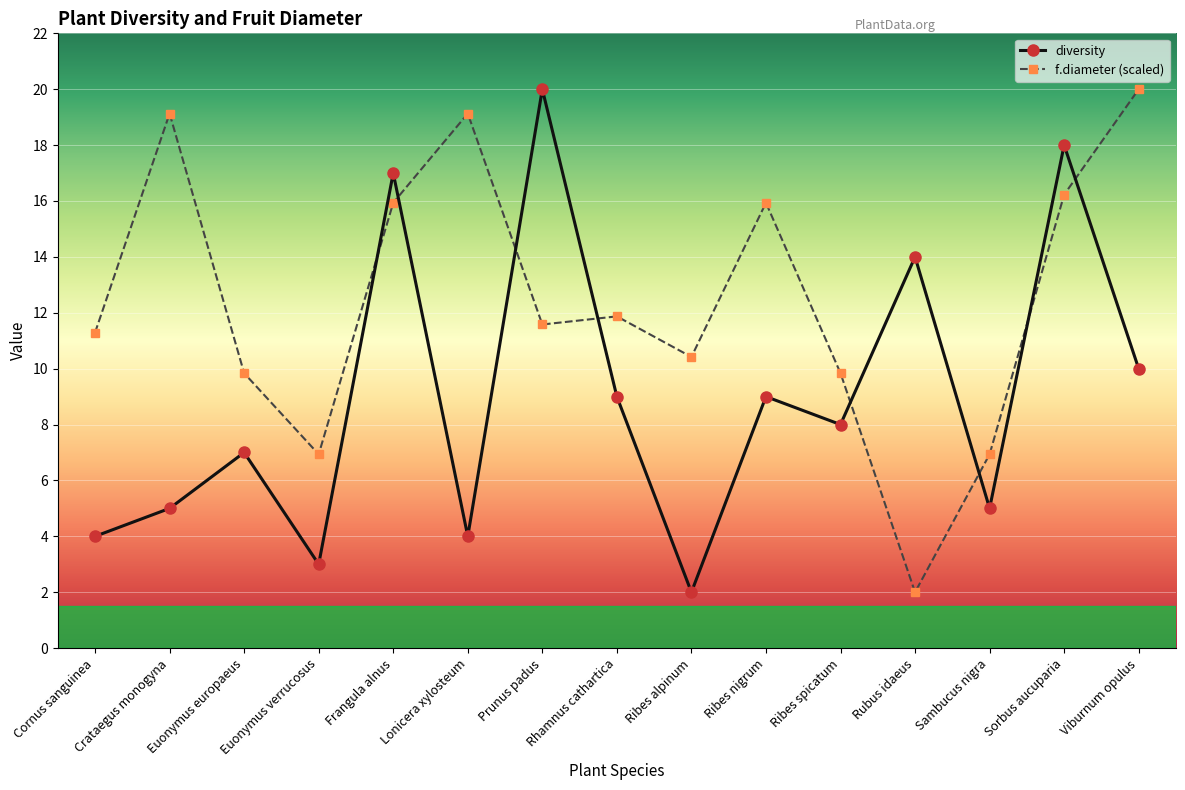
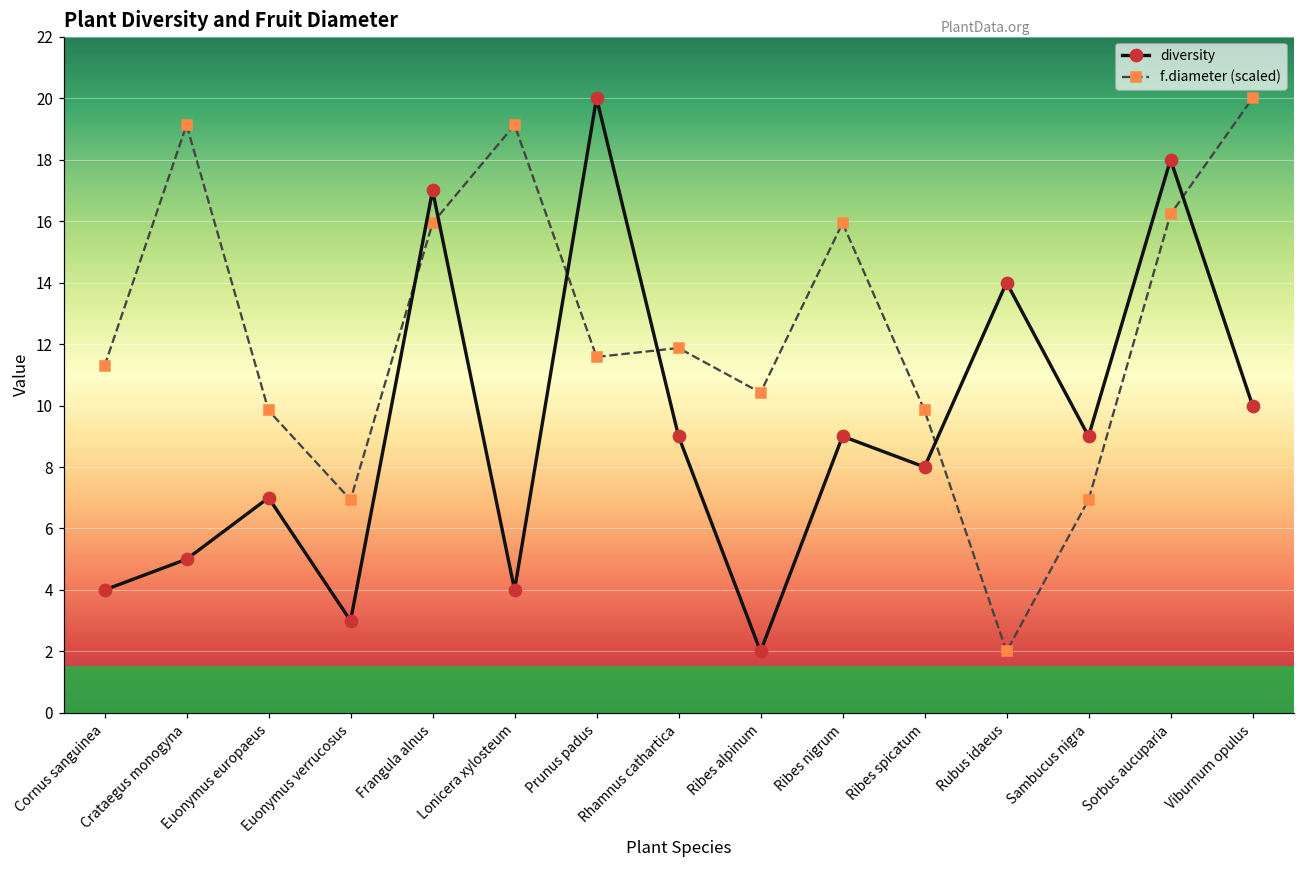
  {
    "diversity": {
      "Cornus sanguinea": 4,
      "Crataegus monogyna": 5,
      "Euonymus europaeus": 7,
      "Euonymus verrucosus": 3,
      "Frangula alnus": 17,
      "Lonicera xylosteum": 4,
      "Prunus padus": 20,
      "Rhamnus cathartica": 9,
      "Ribes alpinum": 2,
      "Ribes nigrum": 9,
      "Ribes spicatum": 8,
      "Rubus idaeus": 14,
-     "Sambucus nigra": 5,
+     "Sambucus nigra": 9,
      "Sorbus aucuparia": 18,
      "Viburnum opulus": 10
    },
    "f.diameter (scaled)": {
      "Cornus sanguinea": 11.3,
      "Crataegus monogyna": 19.1,
      "Euonymus europaeus": 9.8,
      "Euonymus verrucosus": 7,
      "Frangula alnus": 16,
      "Lonicera xylosteum": 19.1,
      "Prunus padus": 11.6,
      "Rhamnus cathartica": 11.9,
      "Ribes alpinum": 10.4,
      "Ribes nigrum": 16,
      "Ribes spicatum": 9.8,
      "Rubus idaeus": 2,
      "Sambucus nigra": 7,
      "Sorbus aucuparia": 16.2,
      "Viburnum opulus": 20
    }
  }
